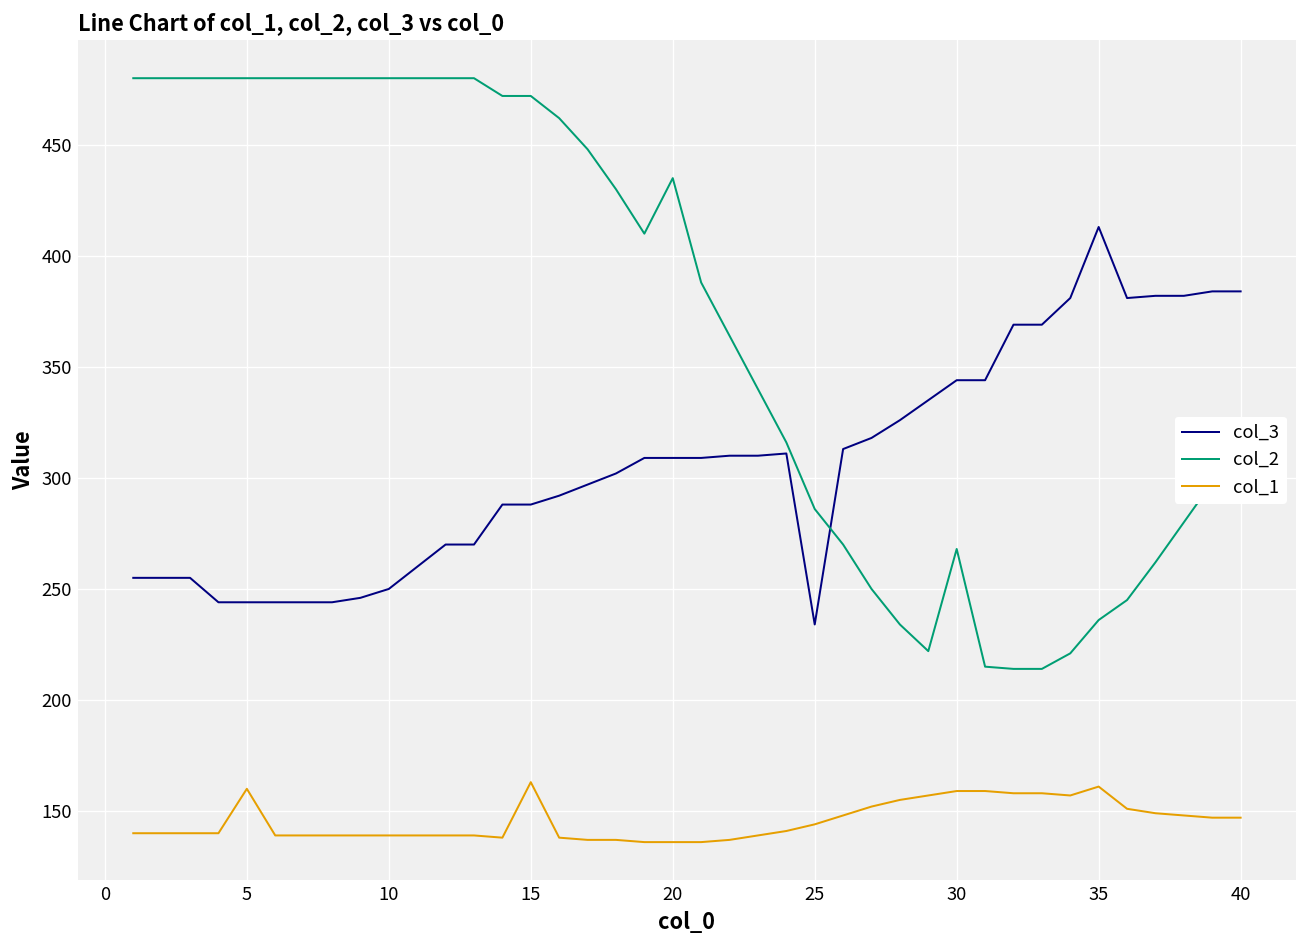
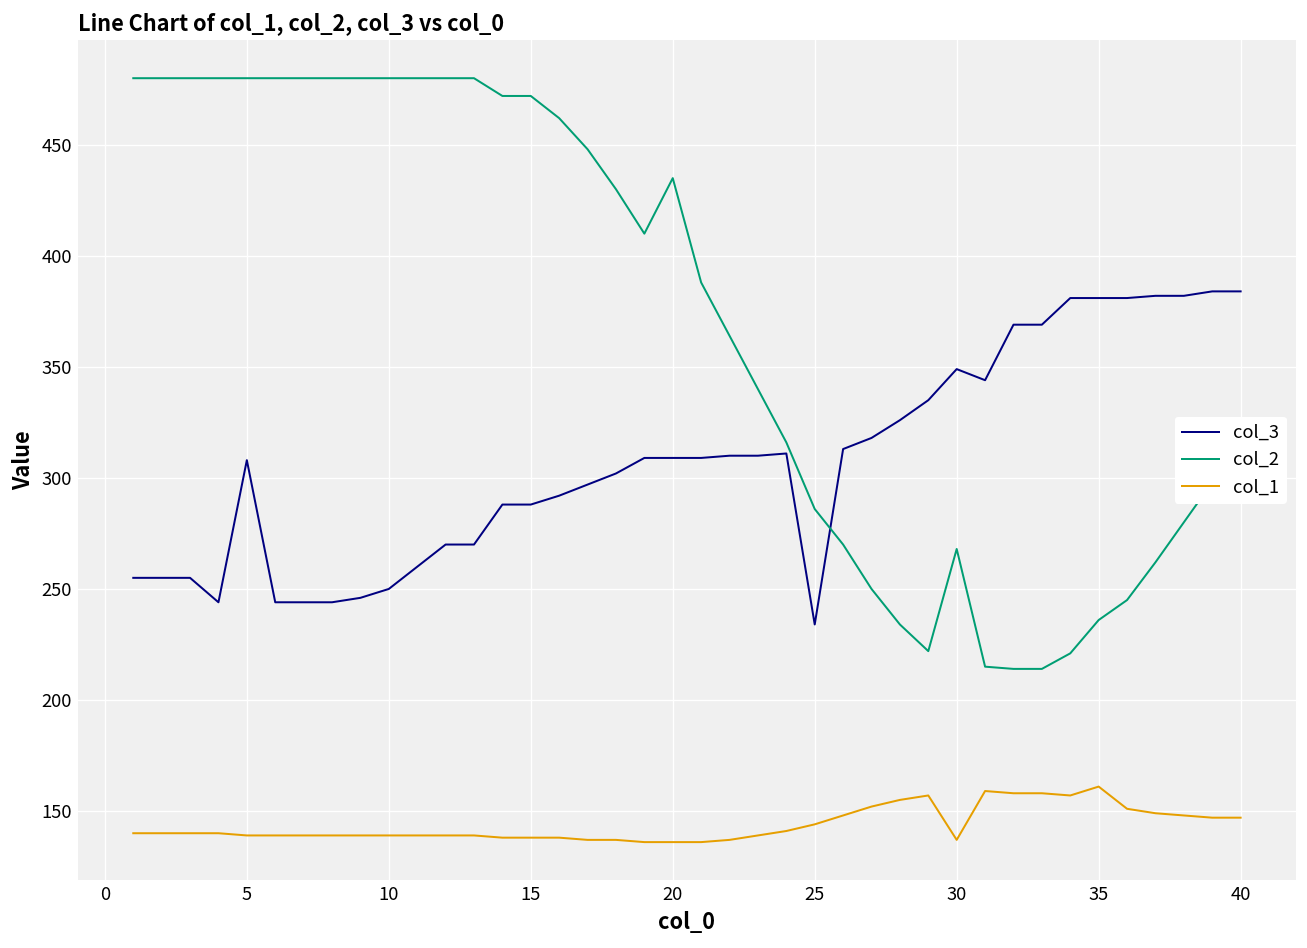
  {
    "col_3": {
-     "5": 244,
+     "5": 308,
      "10": 250,
      "15": 288,
      "20": 309,
      "25": 234,
-     "30": 344,
-     "35": 413,
+     "30": 349,
+     "35": 381,
      "40": 384
    },
    "col_2": {
      "5": 480,
      "10": 480,
      "15": 472,
      "20": 435,
      "25": 286,
      "30": 268,
      "35": 236
    },
    "col_1": {
-     "5": 160,
+     "5": 139,
      "10": 139,
-     "15": 163,
+     "15": 138,
      "20": 136,
      "25": 144,
-     "30": 159,
+     "30": 137,
      "35": 161,
      "40": 147
    }
  }
